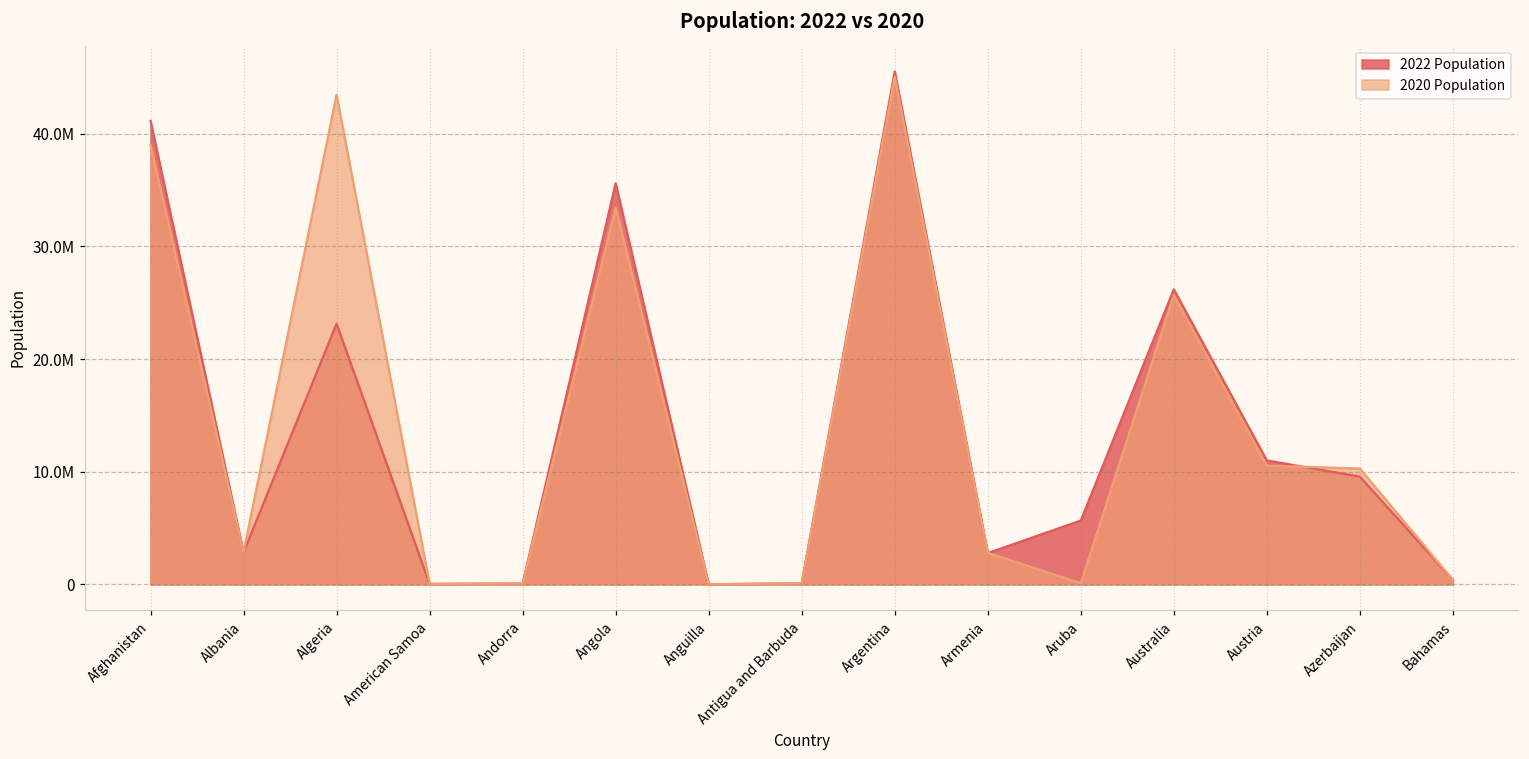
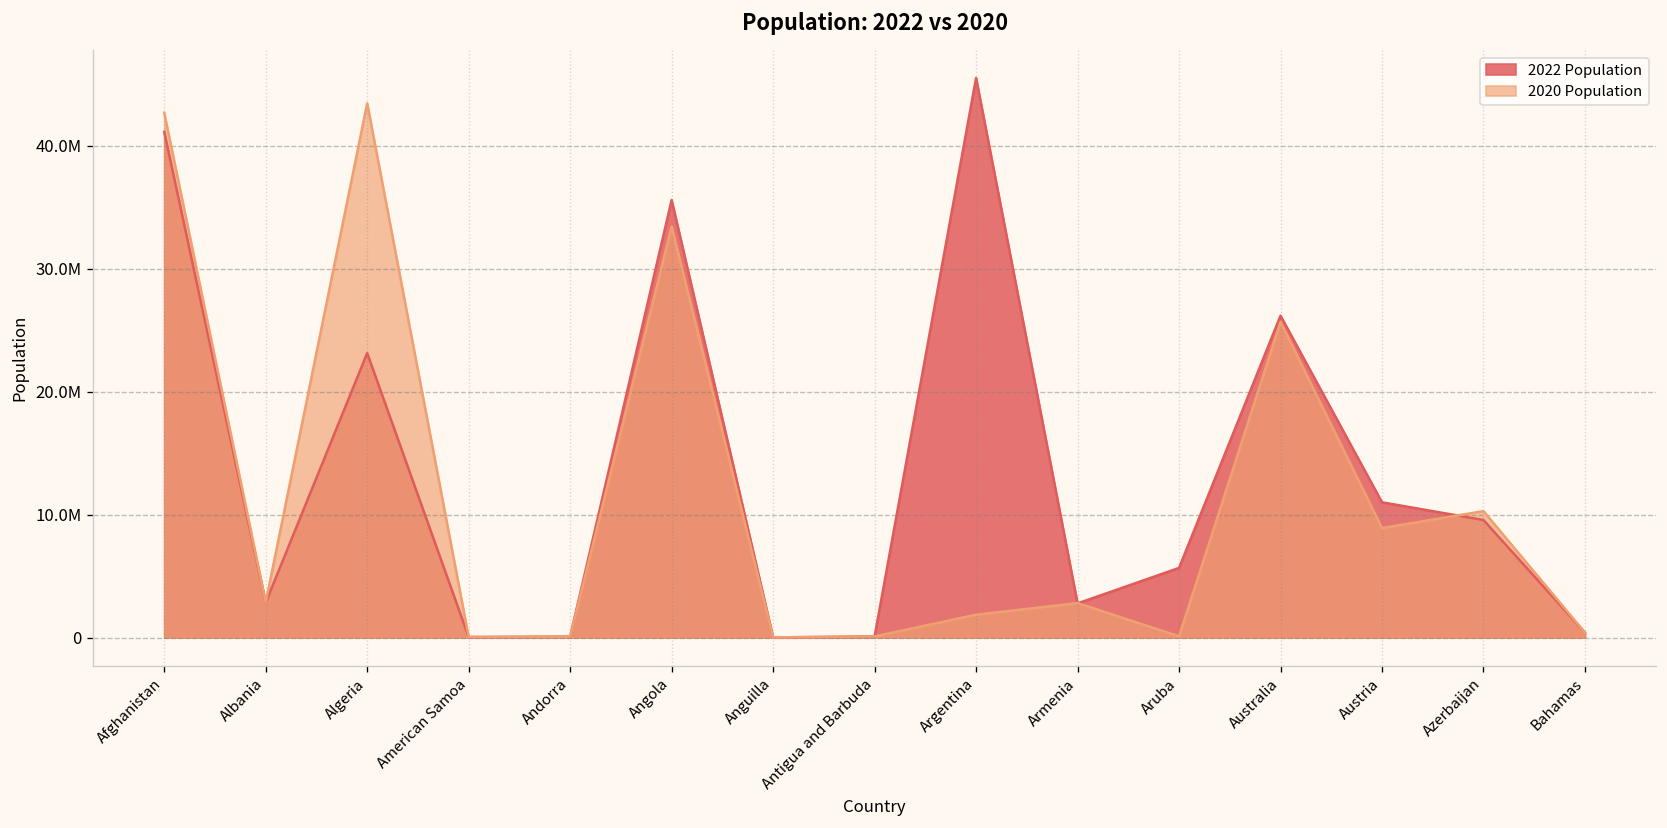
  {
    "2022 Population": {
      "Afghanistan": 41100000,
      "Algeria": 23100000,
      "Angola": 35600000,
      "Argentina": 45500000,
      "Aruba": 5700000,
      "Australia": 26200000,
      "Austria": 11000000,
      "Azerbaijan": 9600000
    },
    "2020 Population": {
-     "Afghanistan": 39000000,
+     "Afghanistan": 42700000,
      "Algeria": 43500000,
      "Angola": 33400000,
-     "Argentina": 45000000,
+     "Argentina": 1900000,
      "Aruba": 100000,
      "Australia": 25700000,
-     "Austria": 10500000,
+     "Austria": 8900000,
      "Azerbaijan": 10300000
    }
  }
